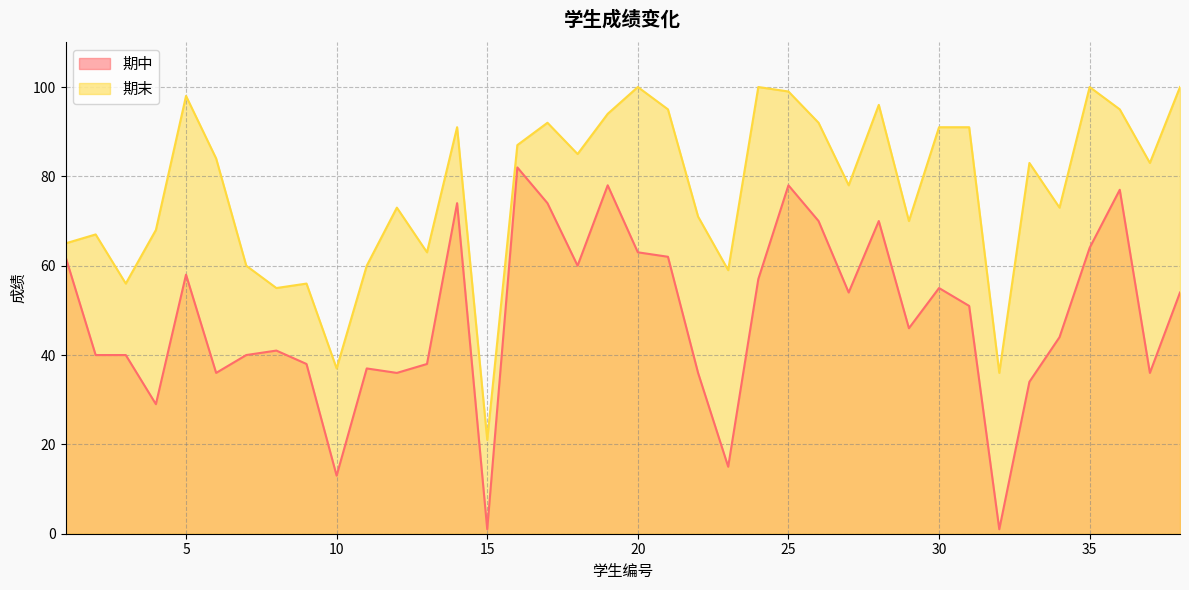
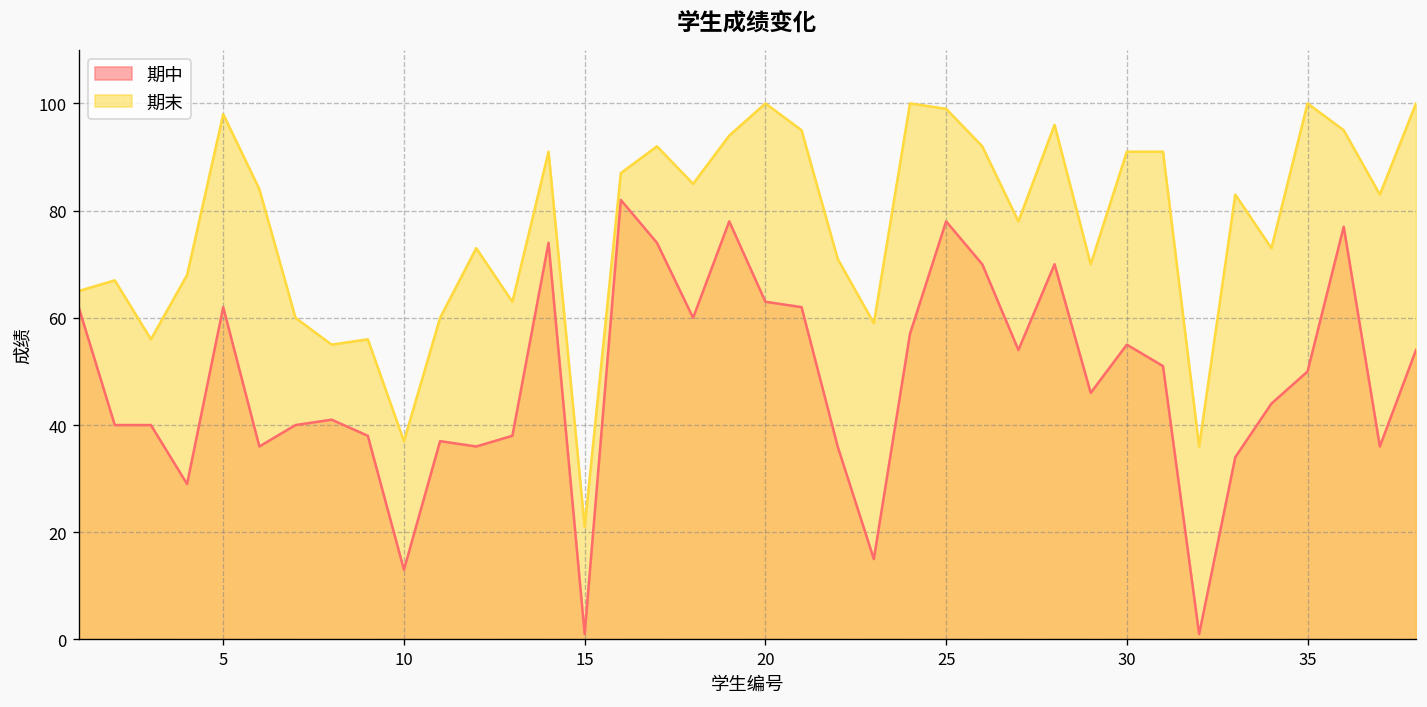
  {
    "期中": {
-     "5": 58,
+     "5": 62,
      "10": 13,
      "15": 1,
      "20": 63,
      "25": 78,
      "30": 55,
-     "35": 64
+     "35": 50
    },
    "期末": {
      "5": 98,
      "10": 37,
      "15": 21,
      "20": 100,
      "25": 99,
      "30": 91,
      "35": 100
    }
  }
